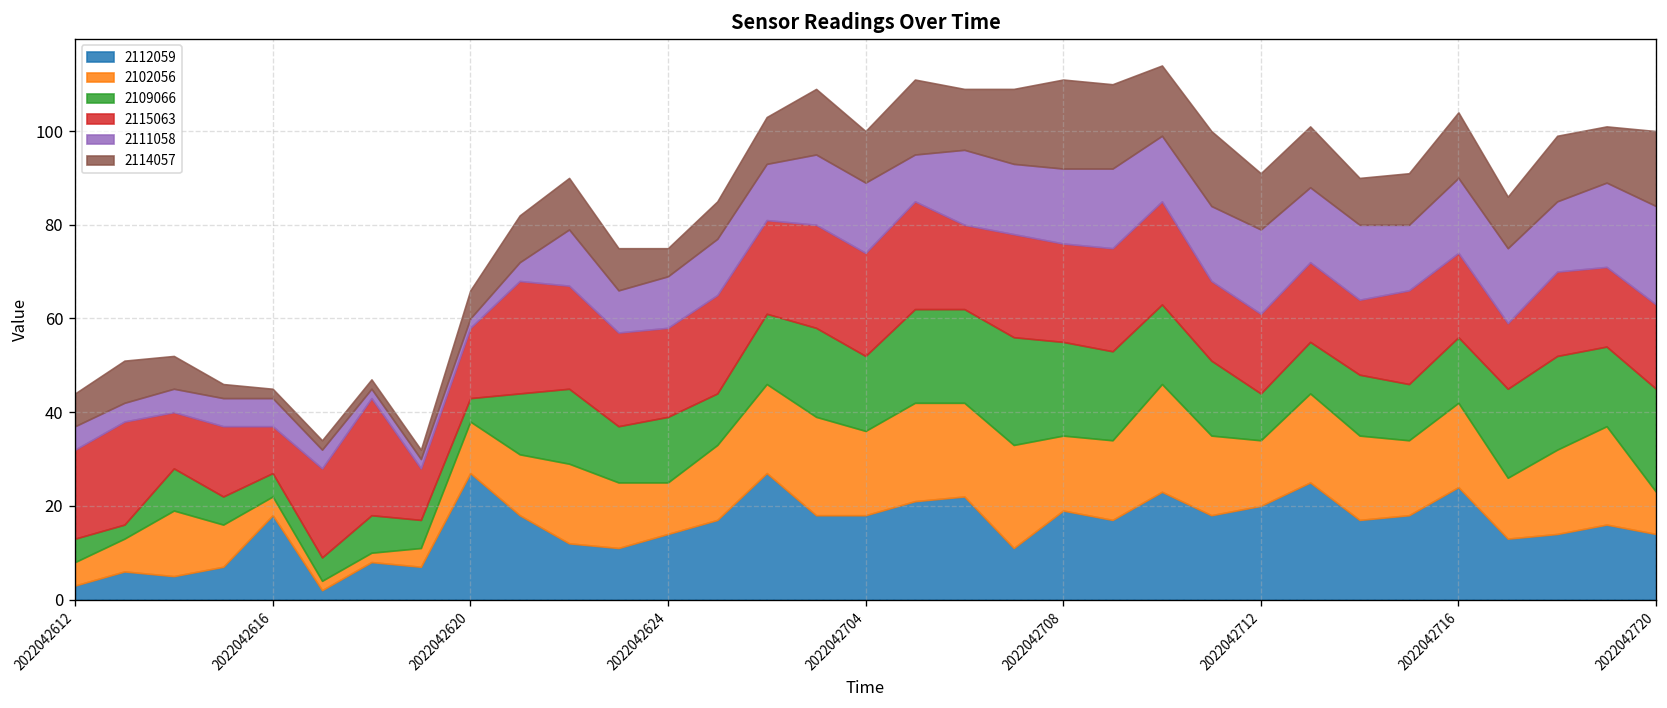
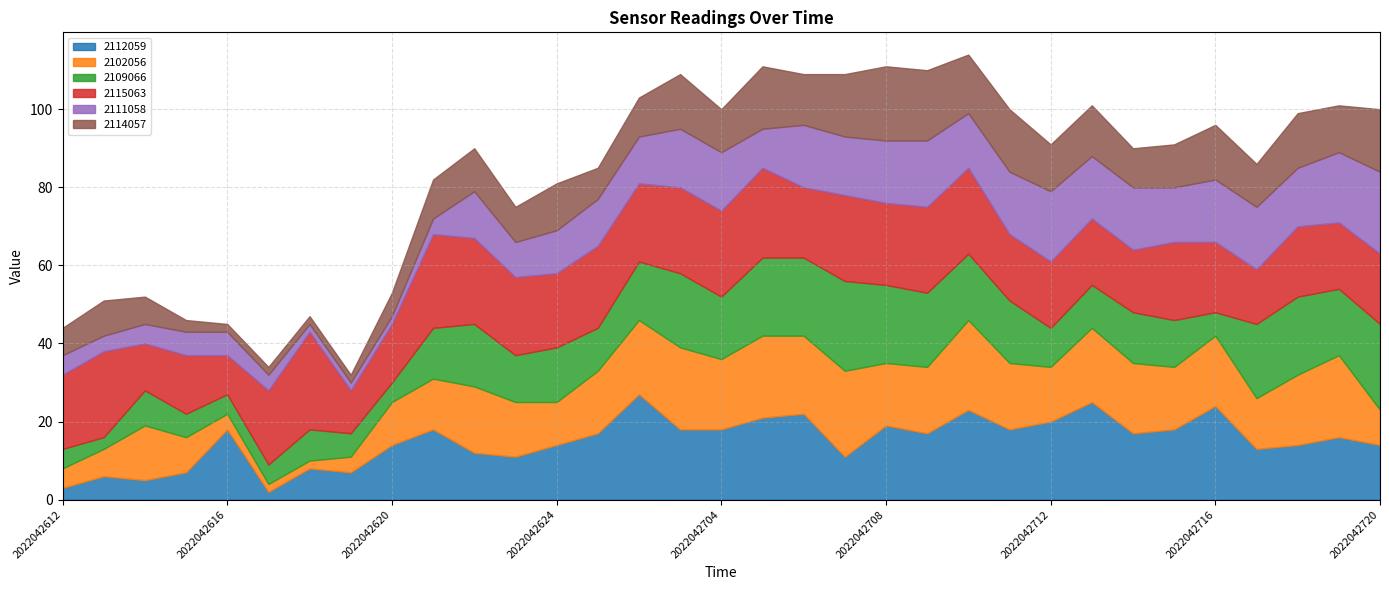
  {
    "2112059": {
      "2022042612": 3,
      "2022042616": 18,
-     "2022042620": 27,
+     "2022042620": 14,
      "2022042624": 14,
      "2022042704": 18,
      "2022042708": 19,
      "2022042712": 20,
      "2022042716": 24,
      "2022042720": 14
    },
    "2102056": {
      "2022042612": 5,
      "2022042616": 4,
      "2022042620": 11,
      "2022042624": 11,
      "2022042704": 18,
      "2022042708": 16,
      "2022042712": 14,
      "2022042716": 18,
      "2022042720": 9
    },
    "2109066": {
      "2022042612": 5,
      "2022042616": 5,
      "2022042620": 5,
      "2022042624": 14,
      "2022042704": 16,
      "2022042708": 20,
      "2022042712": 10,
-     "2022042716": 14,
+     "2022042716": 6,
      "2022042720": 22
    },
    "2115063": {
      "2022042612": 19,
      "2022042616": 10,
      "2022042620": 15,
      "2022042624": 19,
      "2022042704": 22,
      "2022042708": 21,
      "2022042712": 17,
      "2022042716": 18,
      "2022042720": 18
    },
    "2111058": {
      "2022042612": 5,
      "2022042616": 6,
      "2022042620": 2,
      "2022042624": 11,
      "2022042704": 15,
      "2022042708": 16,
      "2022042712": 18,
      "2022042716": 16,
      "2022042720": 21
    },
    "2114057": {
      "2022042612": 7,
      "2022042616": 2,
      "2022042620": 6,
-     "2022042624": 6,
+     "2022042624": 12,
      "2022042704": 11,
      "2022042708": 19,
      "2022042712": 12,
      "2022042716": 14,
      "2022042720": 16
    }
  }
